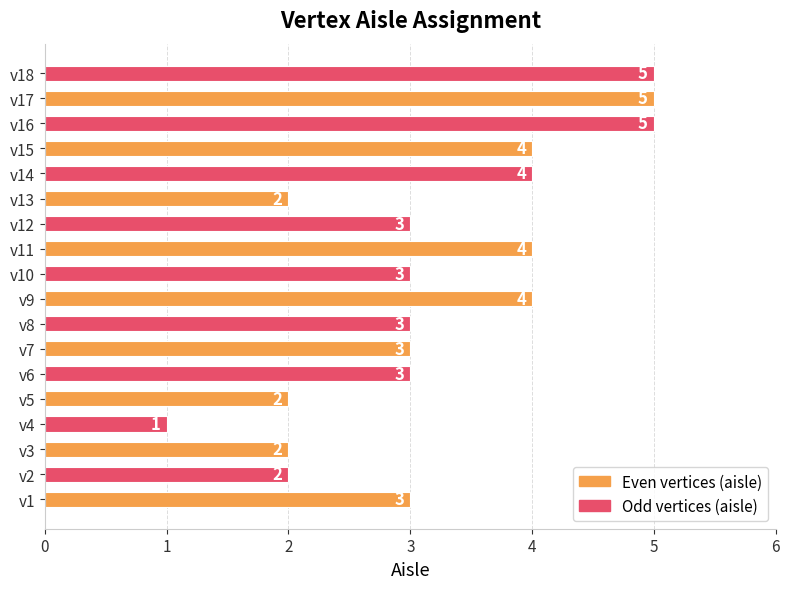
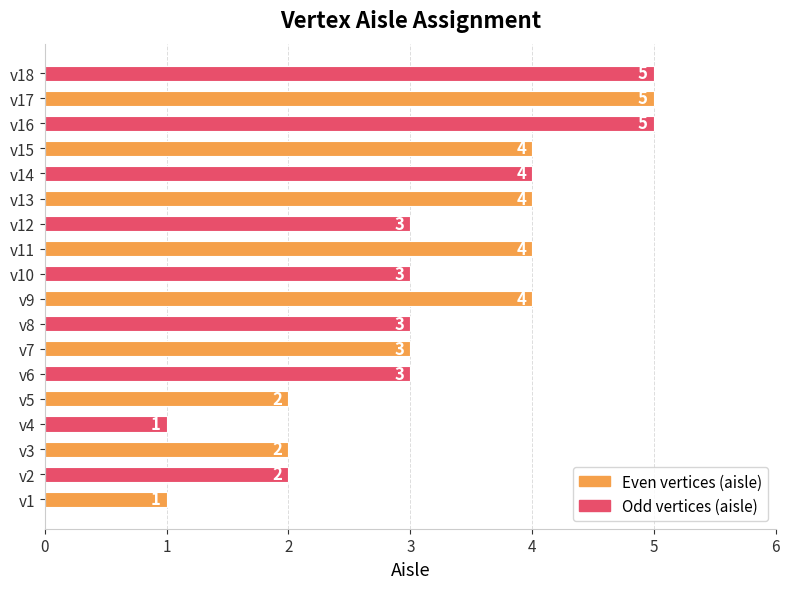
  {
    "v18": 5,
    "v17": 5,
    "v16": 5,
    "v15": 4,
    "v14": 4,
-   "v13": 2,
+   "v13": 4,
    "v12": 3,
    "v11": 4,
    "v10": 3,
    "v9": 4,
    "v8": 3,
    "v7": 3,
    "v6": 3,
    "v5": 2,
    "v4": 1,
    "v3": 2,
    "v2": 2,
-   "v1": 3
+   "v1": 1
  }
